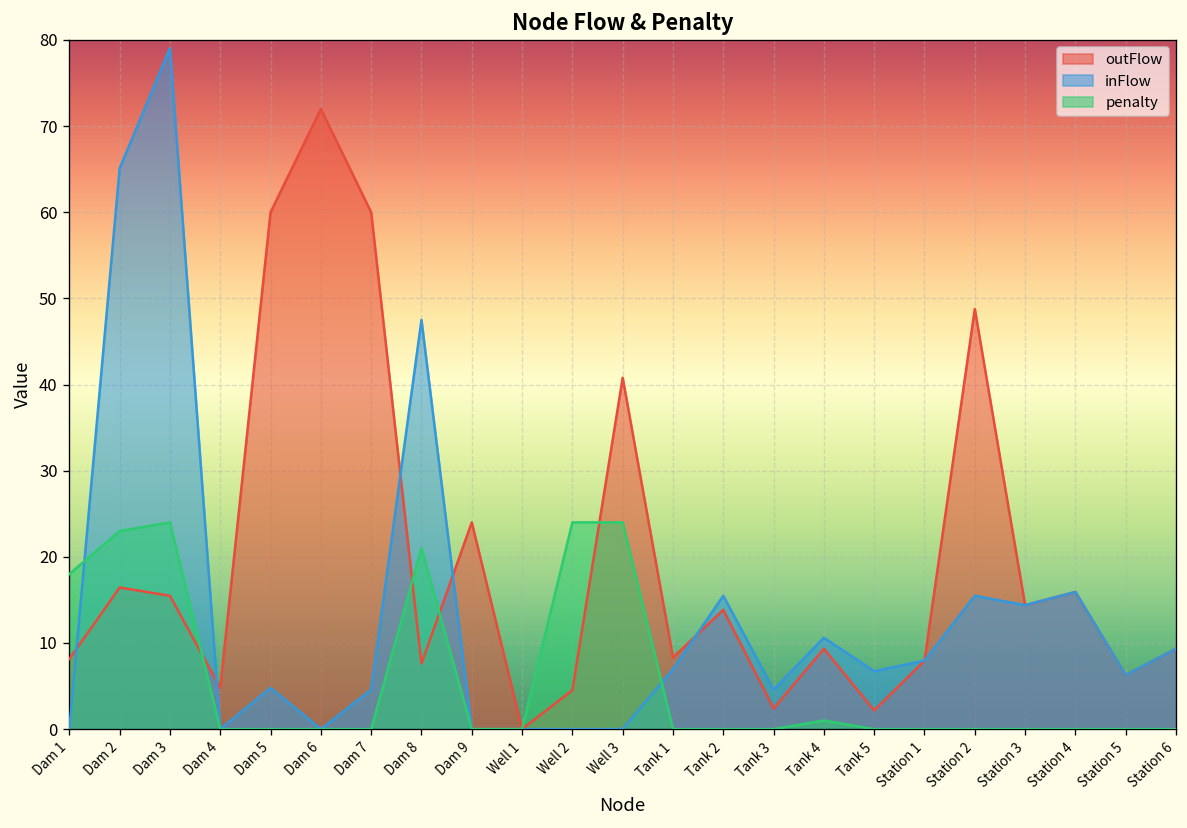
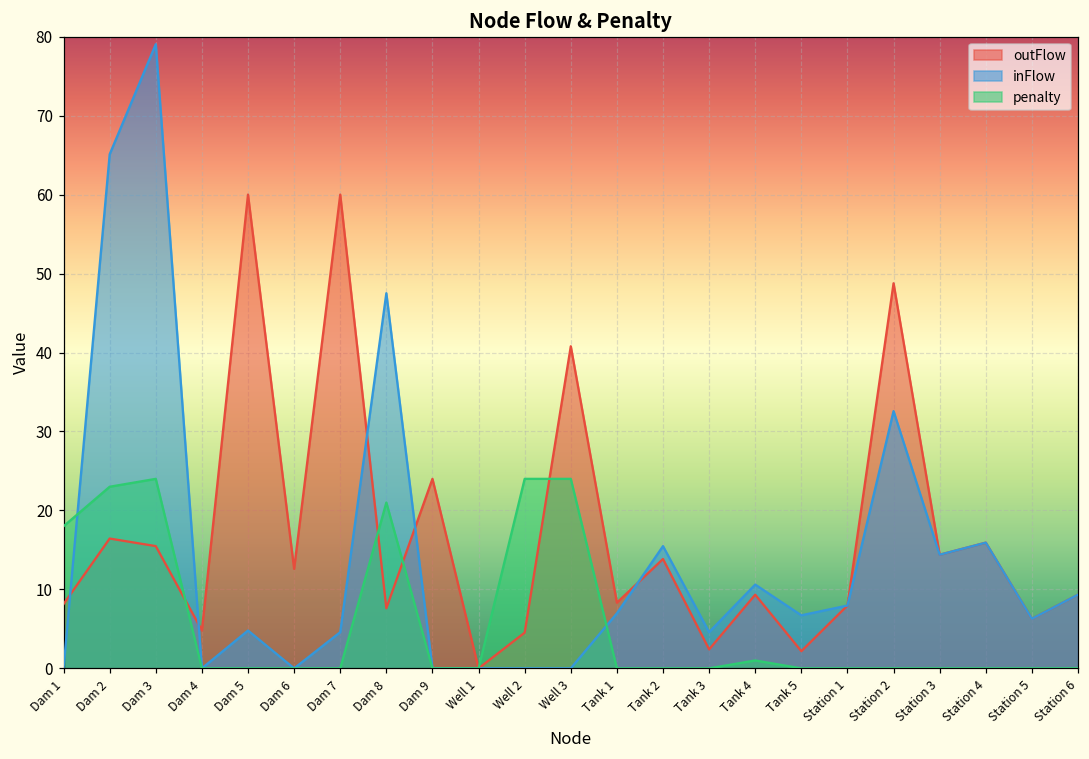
  {
    "outFlow": {
      "Dam 1": 8,
      "Dam 2": 16,
      "Dam 3": 15,
      "Dam 4": 5,
      "Dam 5": 60,
-     "Dam 6": 72,
+     "Dam 6": 13,
      "Dam 7": 60,
      "Dam 8": 8,
      "Dam 9": 24,
      "Well 2": 5,
      "Well 3": 41,
      "Tank 1": 8,
      "Tank 2": 14,
      "Tank 3": 2,
      "Tank 4": 9,
      "Tank 5": 2,
      "Station 2": 49
    },
    "inFlow": {
      "Dam 1": 0,
      "Dam 2": 65,
      "Dam 3": 79,
      "Dam 5": 5,
      "Dam 7": 5,
      "Dam 8": 48,
      "Well 2": 0,
      "Well 3": 0,
      "Tank 1": 7,
      "Tank 2": 15,
      "Tank 3": 5,
      "Tank 4": 11,
      "Tank 5": 7,
-     "Station 2": 15
+     "Station 2": 33
    },
    "penalty": {
      "Dam 1": 18,
      "Dam 2": 23,
      "Dam 3": 24,
      "Dam 5": 0,
      "Dam 7": 0,
      "Dam 8": 21,
      "Well 2": 24,
      "Well 3": 24,
      "Tank 1": 0,
      "Tank 2": 0,
      "Tank 3": 0,
      "Tank 4": 1,
      "Tank 5": 0,
      "Station 1": 0,
      "Station 2": 0,
      "Station 3": 0,
      "Station 4": 0,
      "Station 5": 0,
      "Station 6": 0
    }
  }
